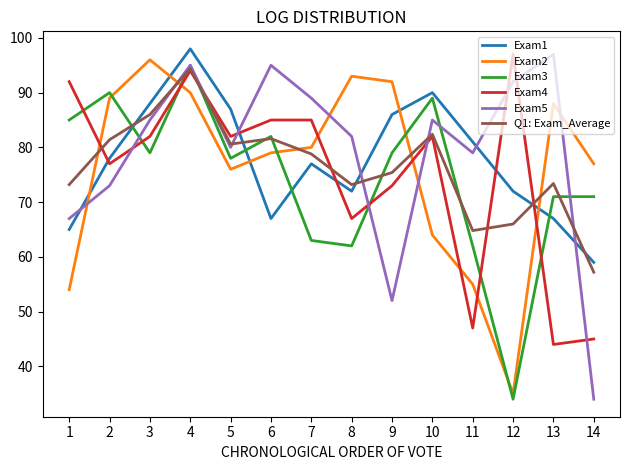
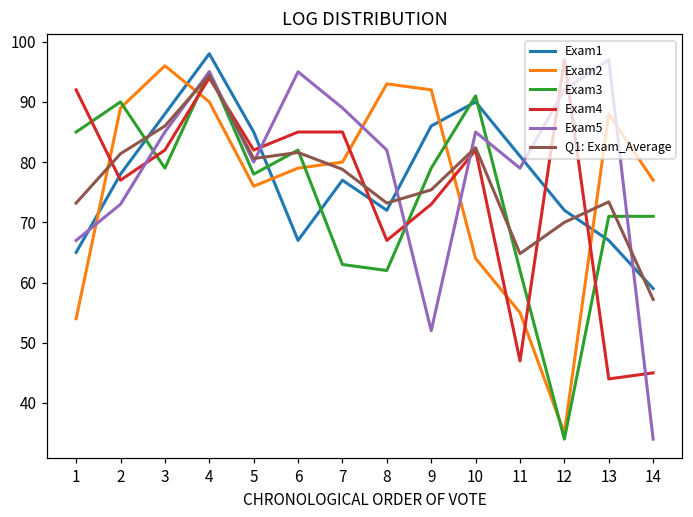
  {
    "Exam1": {
      "1": 65,
      "2": 78,
      "3": 88,
      "4": 98,
-     "5": 87,
+     "5": 85,
      "6": 67,
      "7": 77,
      "8": 72,
      "9": 86,
      "10": 90,
      "11": 81,
      "12": 72,
      "13": 67,
      "14": 59
    },
    "Exam2": {
      "1": 54,
      "2": 89,
      "3": 96,
      "4": 90,
      "5": 76,
      "6": 79,
      "7": 80,
      "8": 93,
      "9": 92,
      "10": 64,
      "11": 55,
      "12": 35,
      "14": 77
    },
    "Exam3": {
      "1": 85,
      "2": 90,
      "3": 79,
      "5": 78,
      "7": 63,
      "8": 62,
      "9": 79,
-     "10": 89,
+     "10": 91,
      "11": 62,
      "12": 34,
      "13": 71,
      "14": 71
    },
    "Exam4": {
      "1": 92,
      "2": 77,
      "3": 82,
      "5": 82,
      "6": 85,
      "7": 85,
      "8": 67,
      "9": 73,
      "11": 47,
      "13": 44,
      "14": 45
    },
    "Exam5": {
      "1": 67,
      "2": 73,
      "3": 85,
      "5": 80,
      "6": 95,
      "7": 89,
      "8": 82,
      "9": 52,
      "10": 85,
      "11": 79,
      "14": 34
    },
    "Q1: Exam_Average": {
      "1": 73,
      "2": 81,
      "3": 86,
      "5": 81,
      "7": 79,
      "8": 73,
      "9": 75,
      "11": 65,
-     "12": 66,
+     "12": 70,
      "13": 73,
      "14": 57
    }
  }
